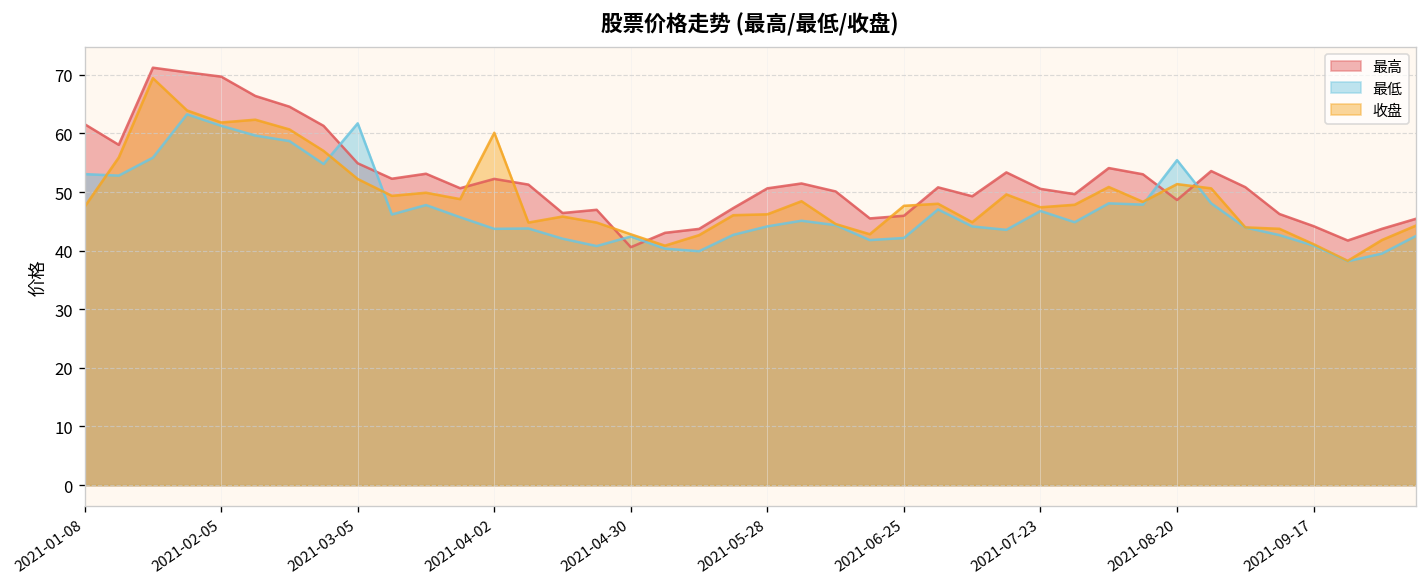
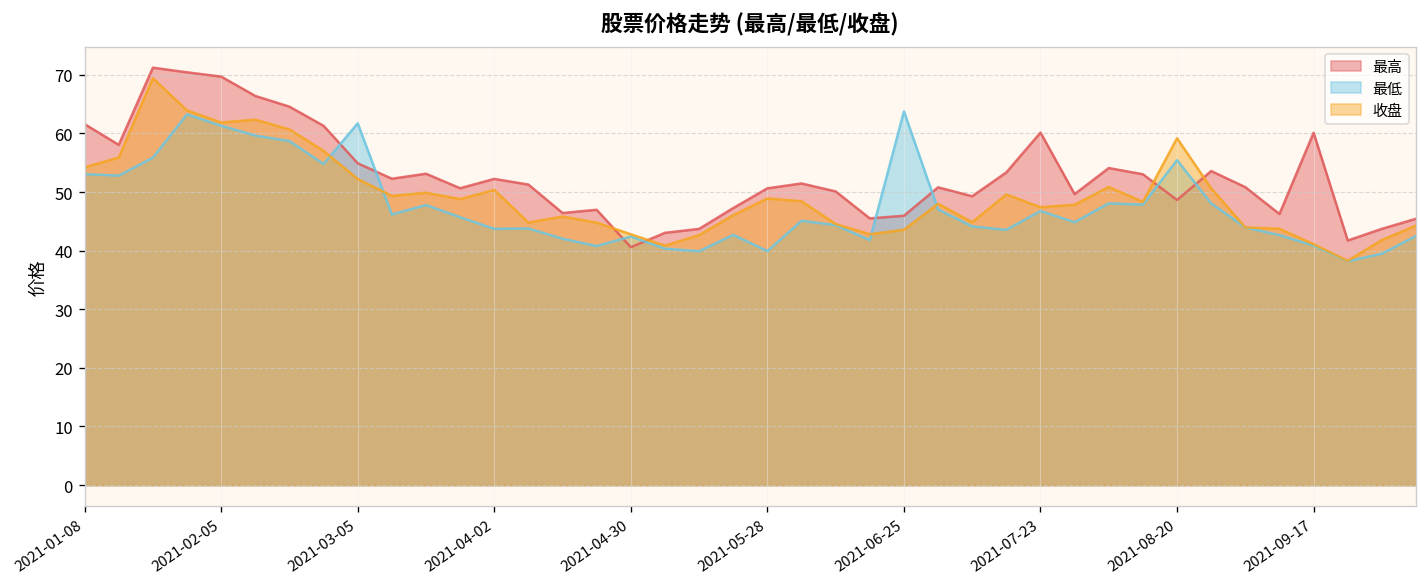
  {
    "最高": {
      "2021-01-08": 62,
      "2021-02-05": 70,
      "2021-03-05": 55,
      "2021-04-02": 52,
      "2021-04-30": 41,
      "2021-05-28": 51,
      "2021-06-25": 46,
-     "2021-07-23": 51,
+     "2021-07-23": 60,
      "2021-08-20": 49,
-     "2021-09-17": 44
+     "2021-09-17": 60
    },
    "最低": {
      "2021-01-08": 53,
      "2021-02-05": 61,
      "2021-03-05": 62,
      "2021-04-02": 44,
-     "2021-05-28": 44,
-     "2021-06-25": 42,
+     "2021-05-28": 40,
+     "2021-06-25": 64,
      "2021-07-23": 47,
      "2021-08-20": 55
    },
    "收盘": {
-     "2021-01-08": 47,
+     "2021-01-08": 54,
      "2021-02-05": 62,
      "2021-03-05": 52,
-     "2021-04-02": 60,
-     "2021-05-28": 46,
-     "2021-06-25": 48,
+     "2021-04-02": 50,
+     "2021-05-28": 49,
+     "2021-06-25": 44,
      "2021-07-23": 47,
-     "2021-08-20": 51
+     "2021-08-20": 59
    }
  }
